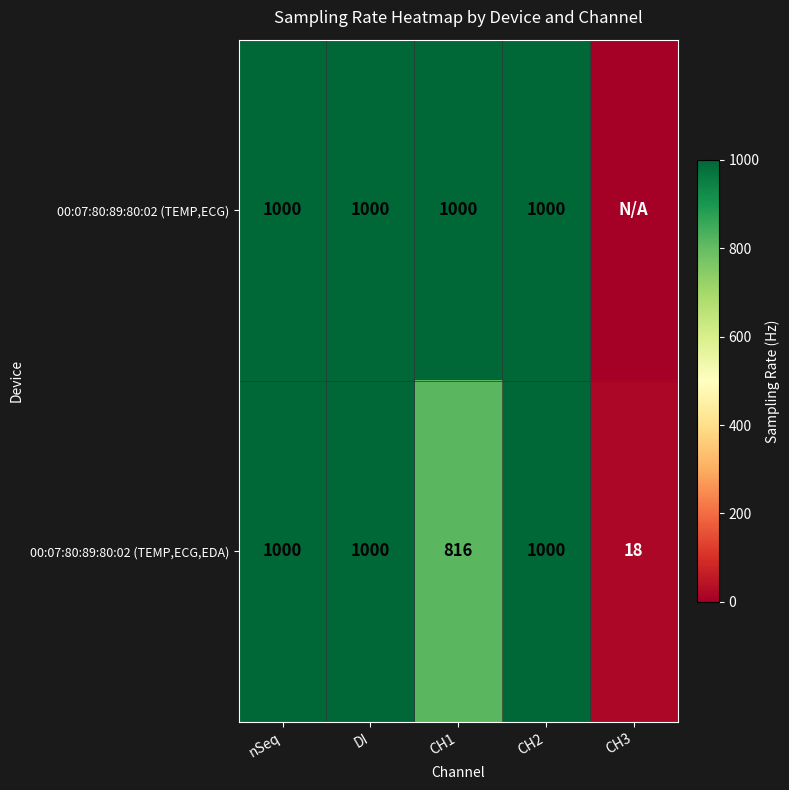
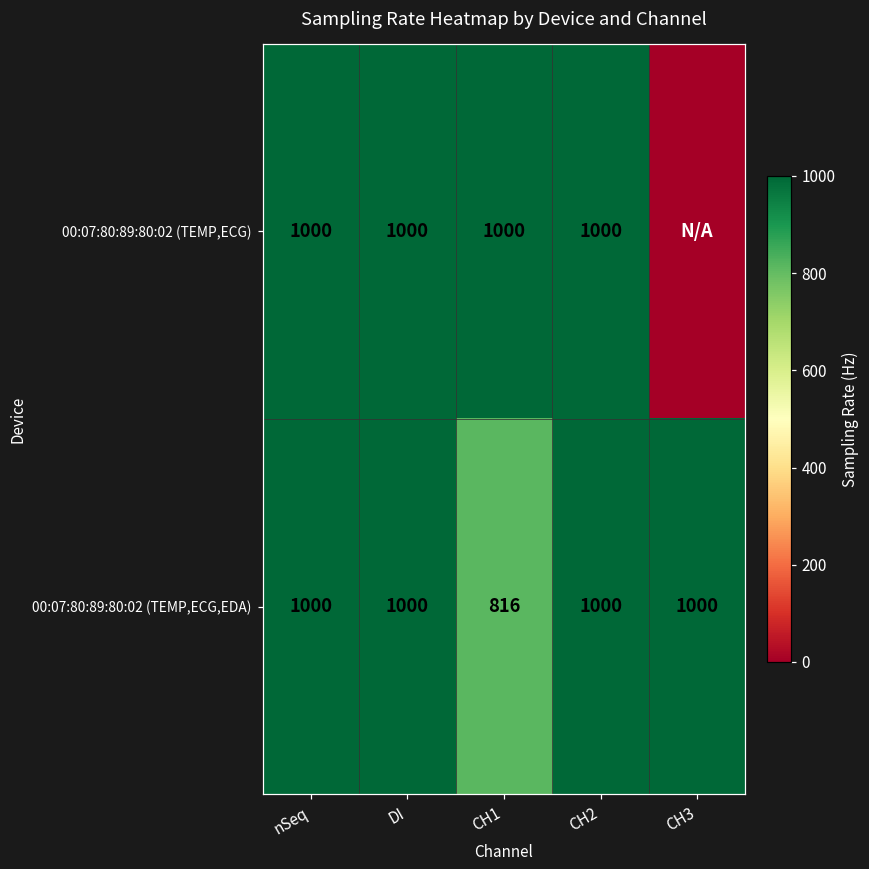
  {
    "00:07:80:89:80:02 (TEMP,ECG)": {
      "nSeq": 1000,
      "DI": 1000,
      "CH1": 1000,
      "CH2": 1000
    },
    "00:07:80:89:80:02 (TEMP,ECG,EDA)": {
      "nSeq": 1000,
      "DI": 1000,
      "CH1": 816,
      "CH2": 1000,
-     "CH3": 18
+     "CH3": 1000
    }
  }
